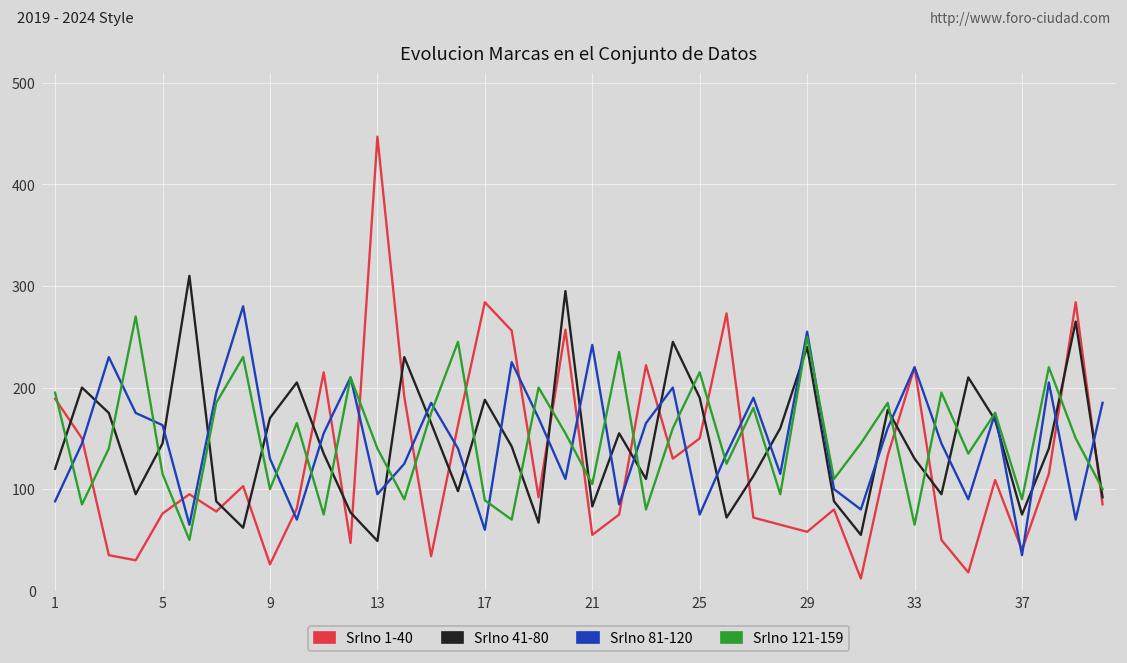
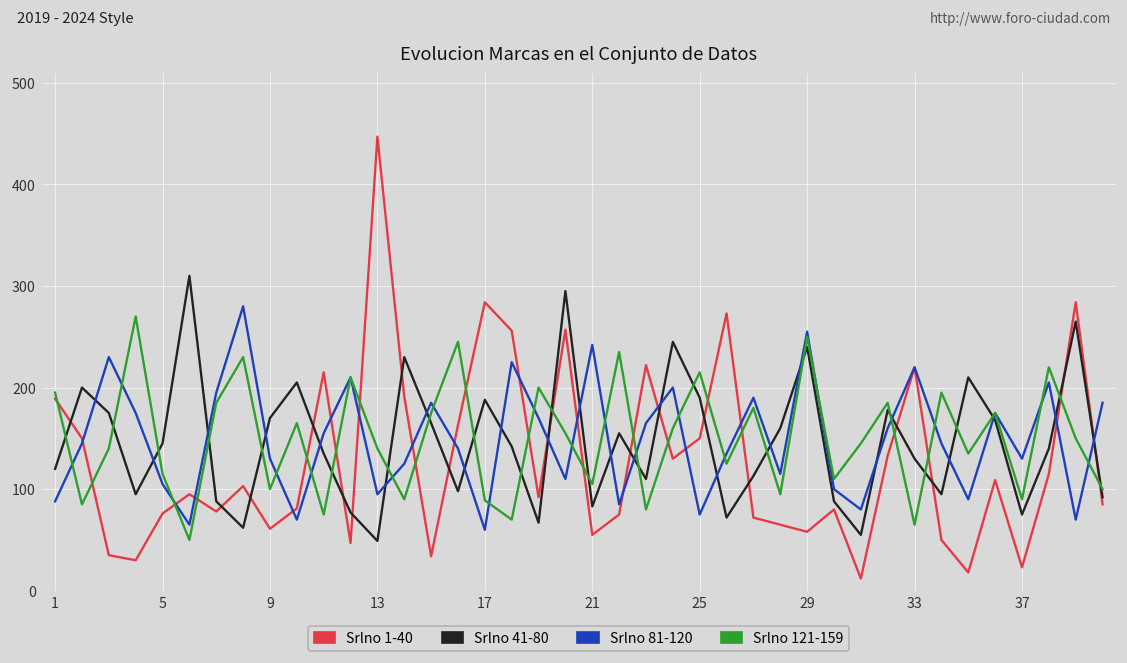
  {
    "Srlno 1-40": {
      "1": 190,
      "5": 80,
-     "9": 30,
+     "9": 60,
      "13": 450,
      "17": 280,
      "21": 60,
      "25": 150,
      "29": 60,
-     "37": 40
+     "37": 20
    },
    "Srlno 41-80": {
      "1": 120,
      "5": 150,
      "9": 170,
      "13": 50,
      "17": 190,
      "21": 80,
      "25": 190,
      "29": 240,
      "33": 130,
      "37": 80
    },
    "Srlno 81-120": {
      "1": 90,
-     "5": 160,
+     "5": 110,
      "9": 130,
      "13": 100,
      "17": 60,
      "21": 240,
      "25": 80,
      "29": 260,
-     "37": 40
+     "37": 130
    },
    "Srlno 121-159": {
      "1": 200,
      "5": 120,
      "9": 100,
      "13": 140,
      "17": 90,
      "21": 110,
      "25": 220,
      "29": 250,
      "33": 70,
      "37": 90
    }
  }
